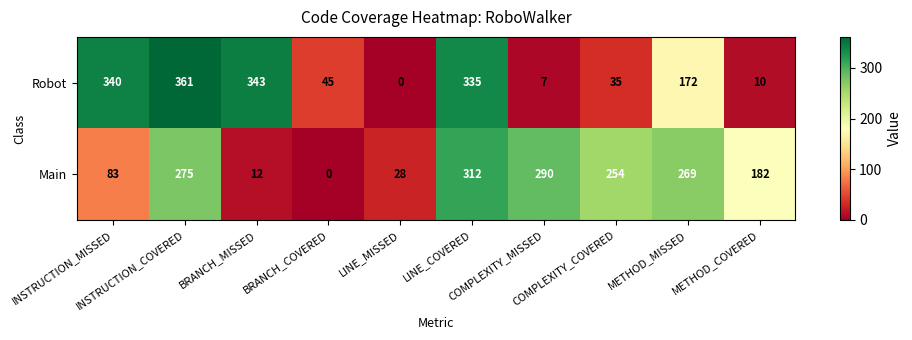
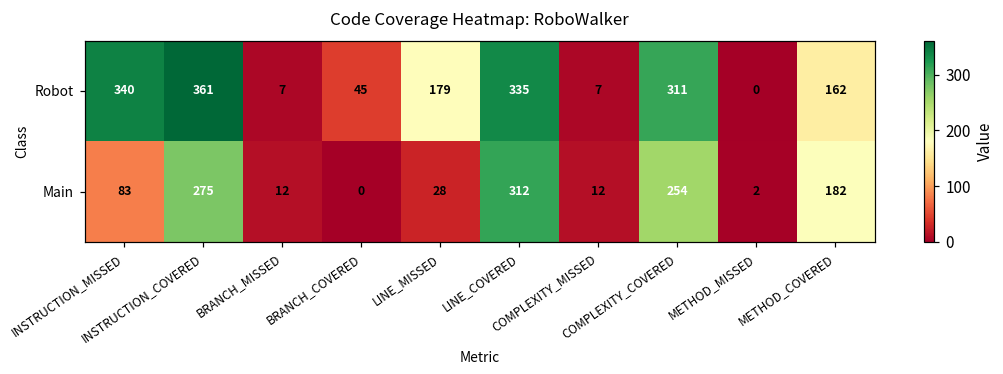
  {
    "Robot": {
      "INSTRUCTION_MISSED": 340,
      "INSTRUCTION_COVERED": 361,
-     "BRANCH_MISSED": 343,
+     "BRANCH_MISSED": 7,
      "BRANCH_COVERED": 45,
-     "LINE_MISSED": 0,
+     "LINE_MISSED": 179,
      "LINE_COVERED": 335,
      "COMPLEXITY_MISSED": 7,
-     "COMPLEXITY_COVERED": 35,
-     "METHOD_MISSED": 172,
-     "METHOD_COVERED": 10
+     "COMPLEXITY_COVERED": 311,
+     "METHOD_MISSED": 0,
+     "METHOD_COVERED": 162
    },
    "Main": {
      "INSTRUCTION_MISSED": 83,
      "INSTRUCTION_COVERED": 275,
      "BRANCH_MISSED": 12,
      "BRANCH_COVERED": 0,
      "LINE_MISSED": 28,
      "LINE_COVERED": 312,
-     "COMPLEXITY_MISSED": 290,
+     "COMPLEXITY_MISSED": 12,
      "COMPLEXITY_COVERED": 254,
-     "METHOD_MISSED": 269,
+     "METHOD_MISSED": 2,
      "METHOD_COVERED": 182
    }
  }
